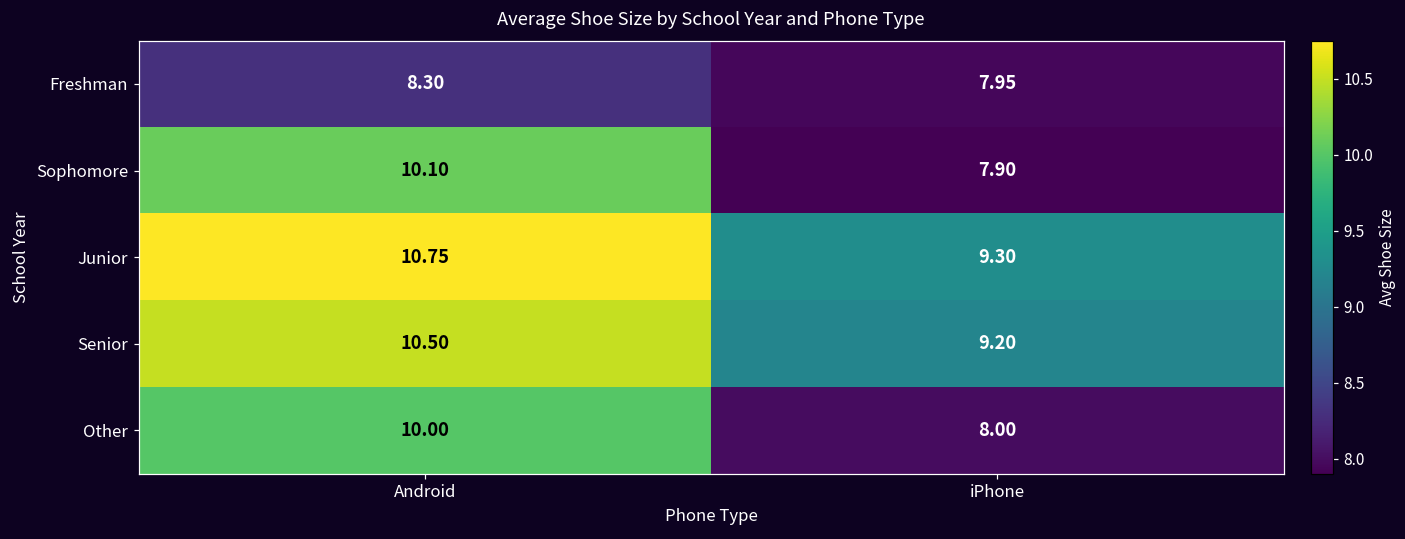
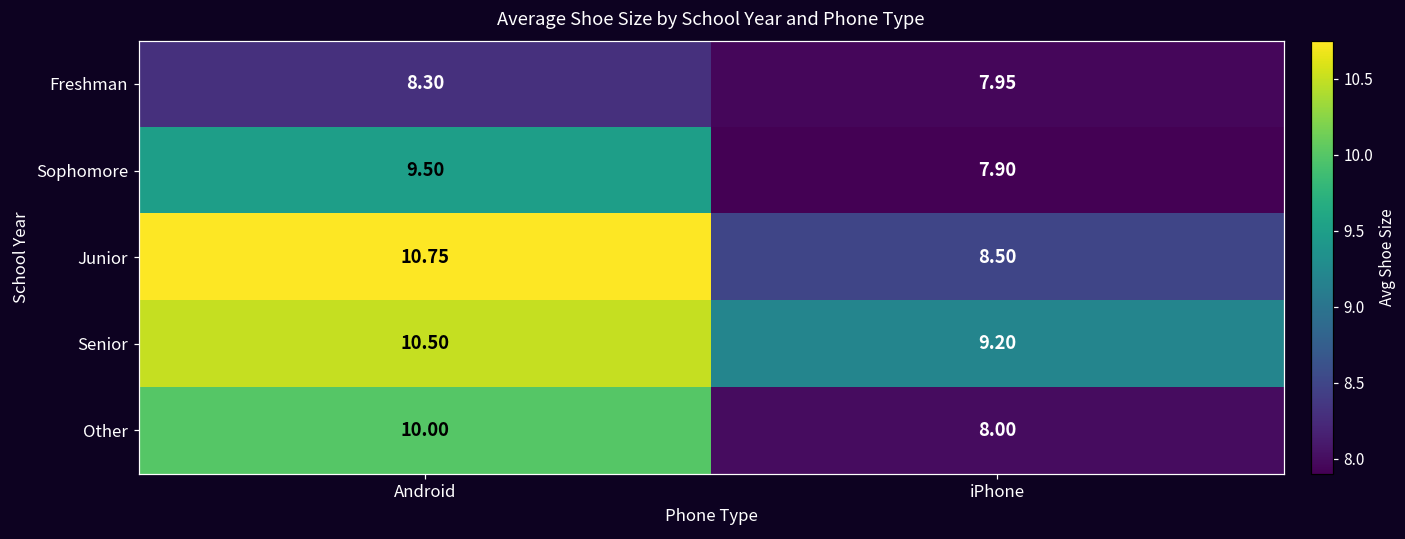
  {
    "Freshman": {
      "Android": 8.30,
      "iPhone": 7.95
    },
    "Sophomore": {
-     "Android": 10.10,
+     "Android": 9.50,
      "iPhone": 7.90
    },
    "Junior": {
      "Android": 10.75,
-     "iPhone": 9.30
+     "iPhone": 8.50
    },
    "Senior": {
      "Android": 10.50,
      "iPhone": 9.20
    },
    "Other": {
      "Android": 10.00,
      "iPhone": 8.00
    }
  }
